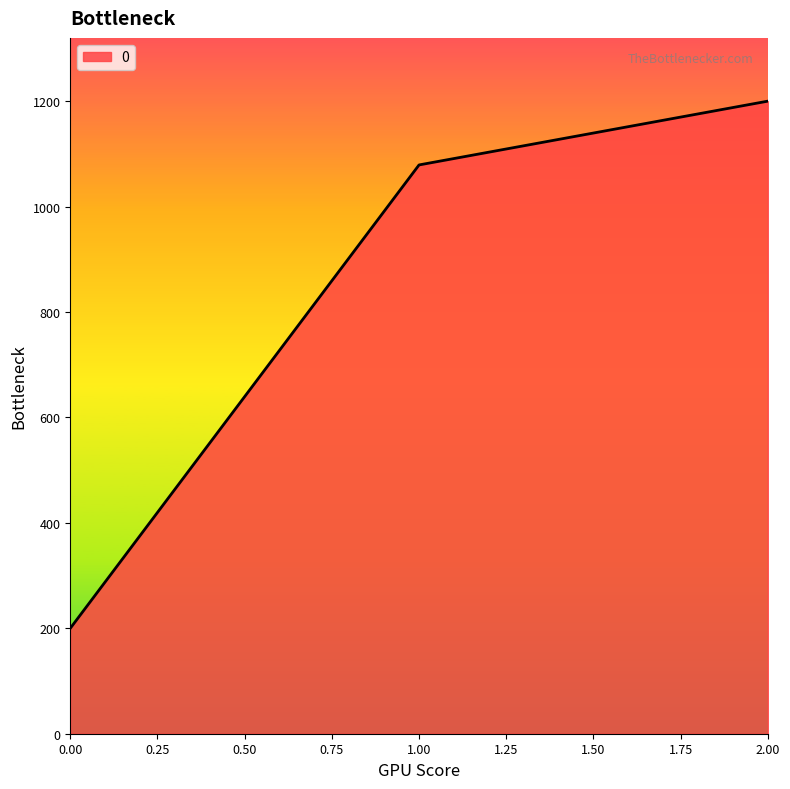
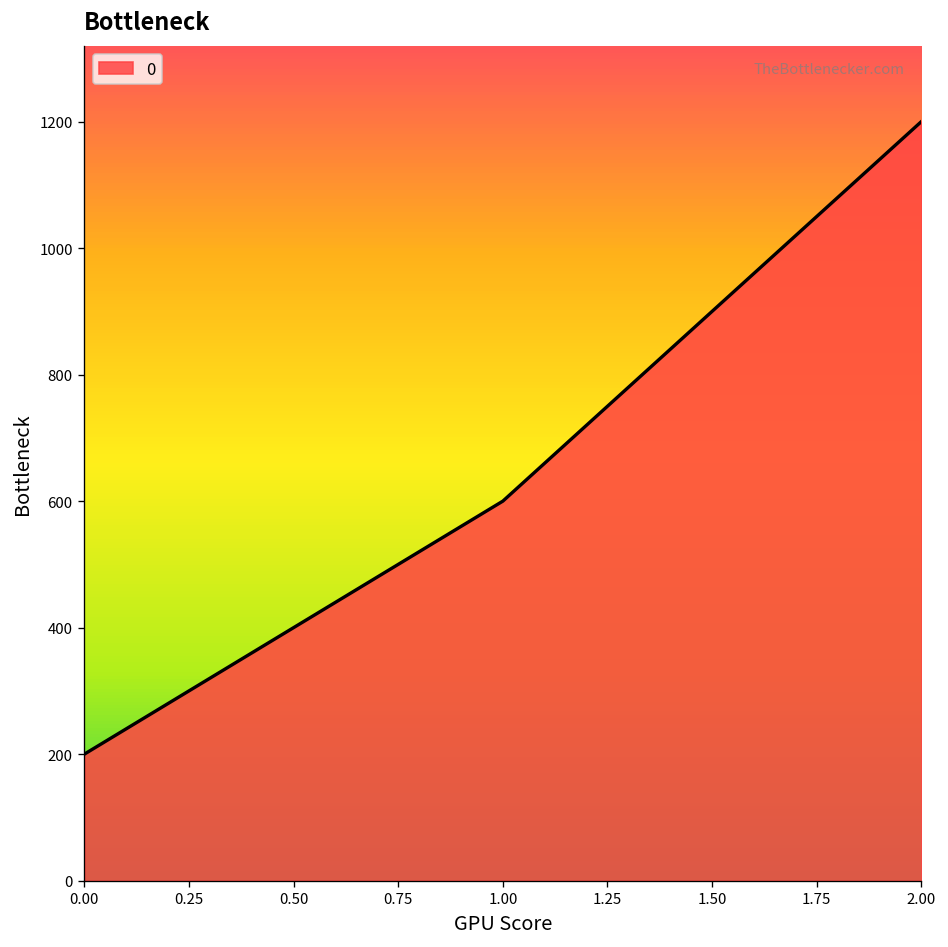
  {
    "0.00": 200,
-   "1.00": 1080,
+   "1.00": 600,
    "2.00": 1200
  }
